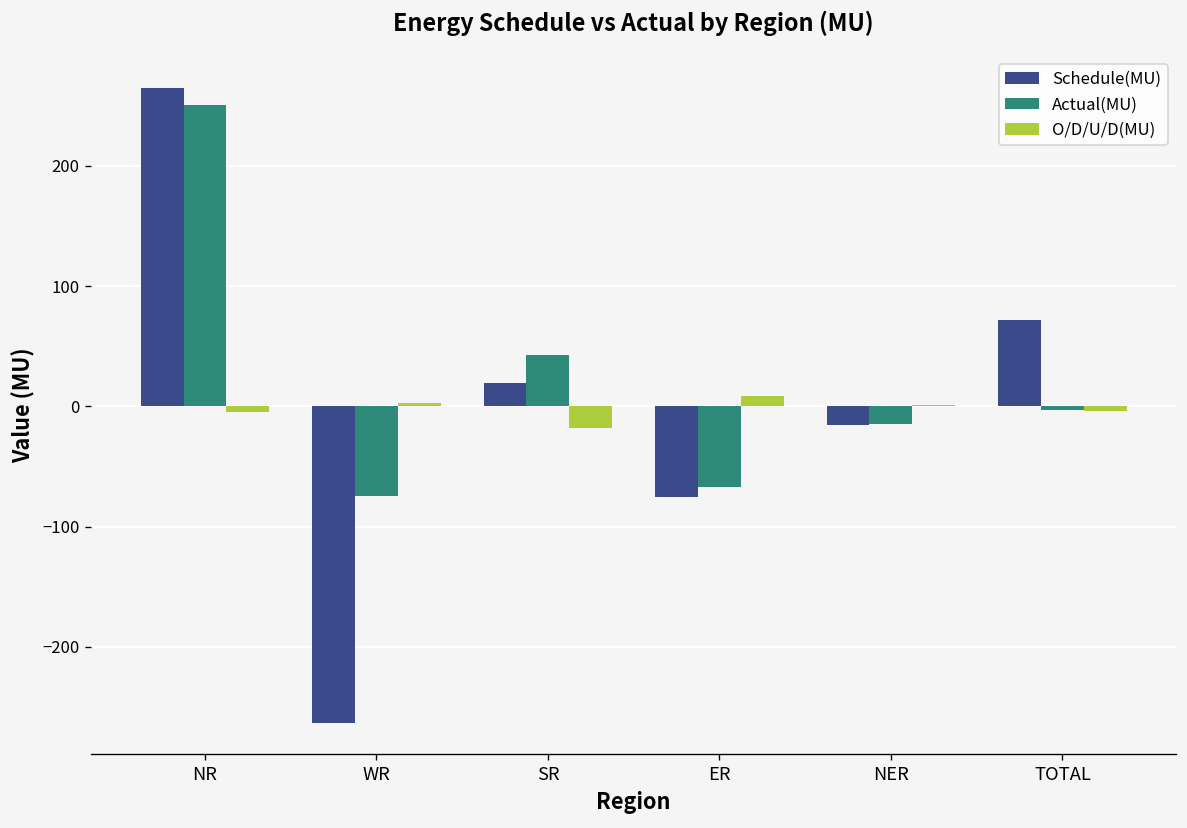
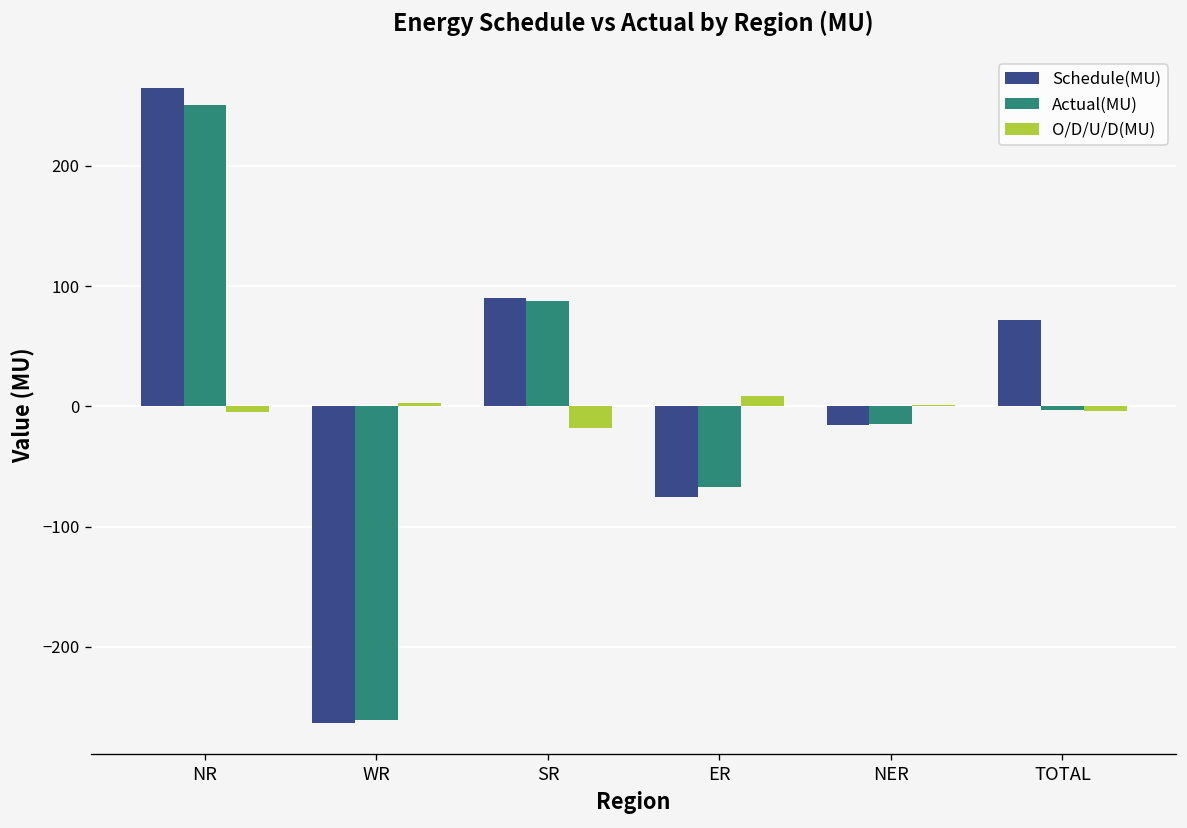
  {
    "Schedule(MU)": {
      "NR": 265,
      "WR": -263,
-     "SR": 19,
+     "SR": 90,
      "ER": -76,
      "NER": -15,
      "TOTAL": 72
    },
    "Actual(MU)": {
      "NR": 251,
-     "WR": -74,
-     "SR": 43,
+     "WR": -260,
+     "SR": 87,
      "ER": -67,
      "NER": -14,
      "TOTAL": -3
    },
    "O/D/U/D(MU)": {
      "NR": -5,
      "WR": 3,
      "SR": -18,
      "ER": 9,
      "TOTAL": -4
    }
  }
